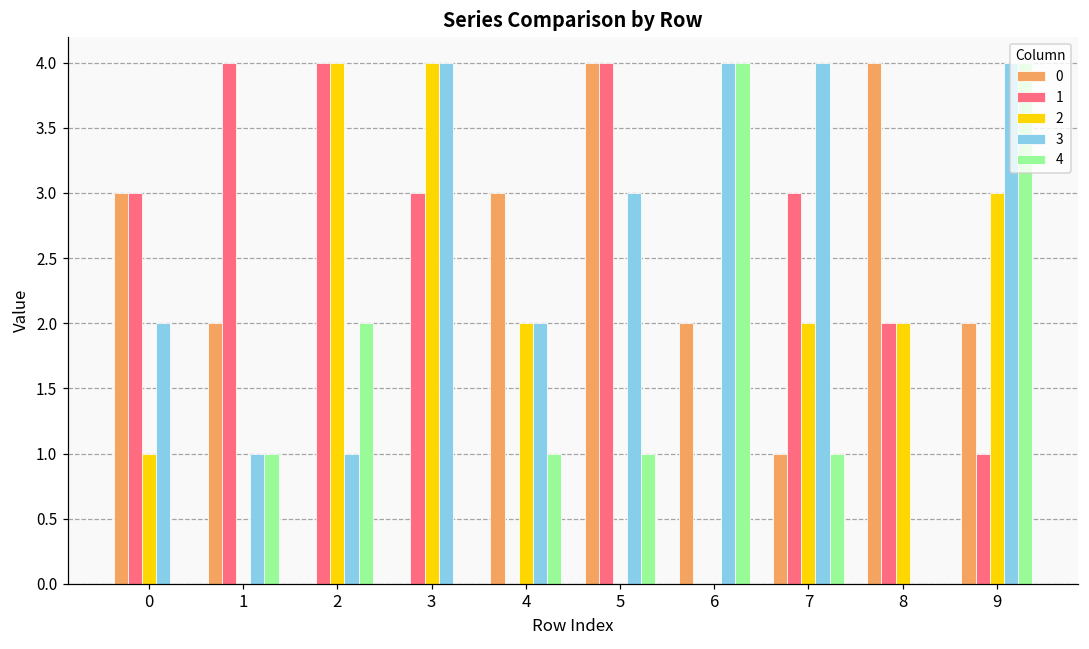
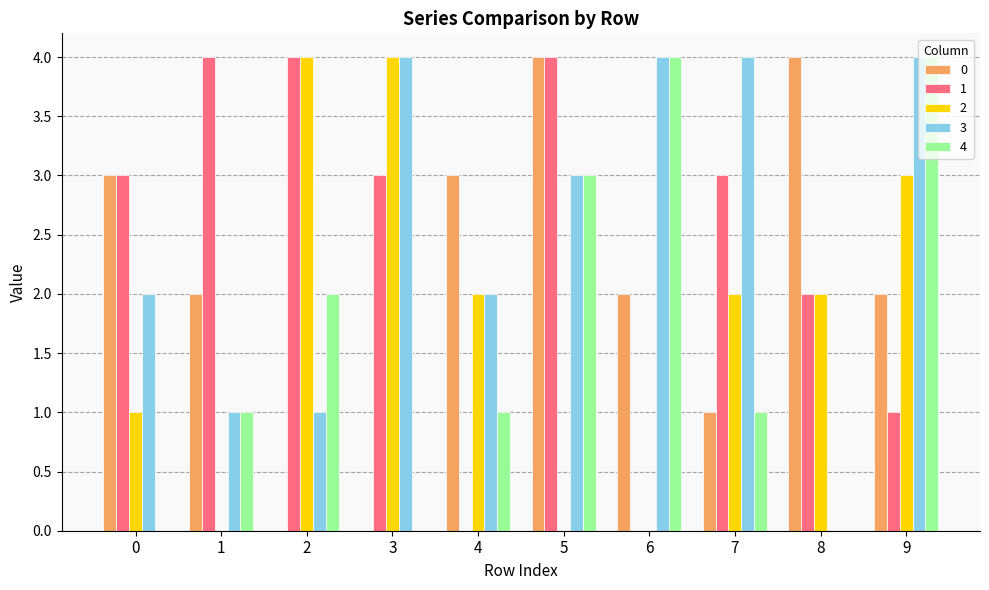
  {
    "0": {
      "0": 3,
      "1": 2,
      "2": 0,
      "3": 0,
      "4": 3,
      "5": 4,
      "6": 2,
      "7": 1,
      "8": 4,
      "9": 2
    },
    "1": {
      "0": 3,
      "1": 4,
      "2": 4,
      "3": 3,
      "4": 0,
      "5": 4,
      "6": 0,
      "7": 3,
      "8": 2,
      "9": 1
    },
    "2": {
      "0": 1,
      "1": 0,
      "2": 4,
      "3": 4,
      "4": 2,
      "5": 0,
      "6": 0,
      "7": 2,
      "8": 2,
      "9": 3
    },
    "3": {
      "0": 2,
      "1": 1,
      "2": 1,
      "3": 4,
      "4": 2,
      "5": 3,
      "6": 4,
      "7": 4,
      "8": 0
    },
    "4": {
      "0": 0,
      "1": 1,
      "2": 2,
      "3": 0,
      "4": 1,
-     "5": 1,
+     "5": 3,
      "6": 4,
      "7": 1,
      "8": 0
    }
  }
